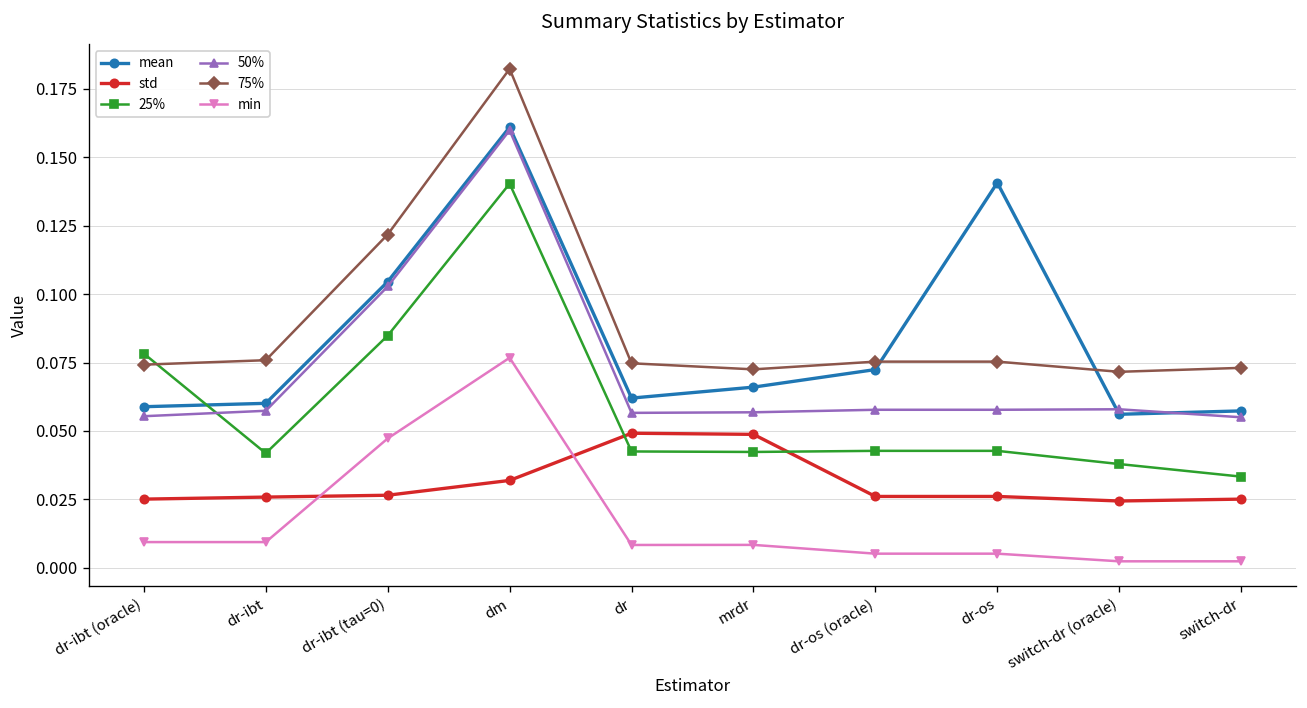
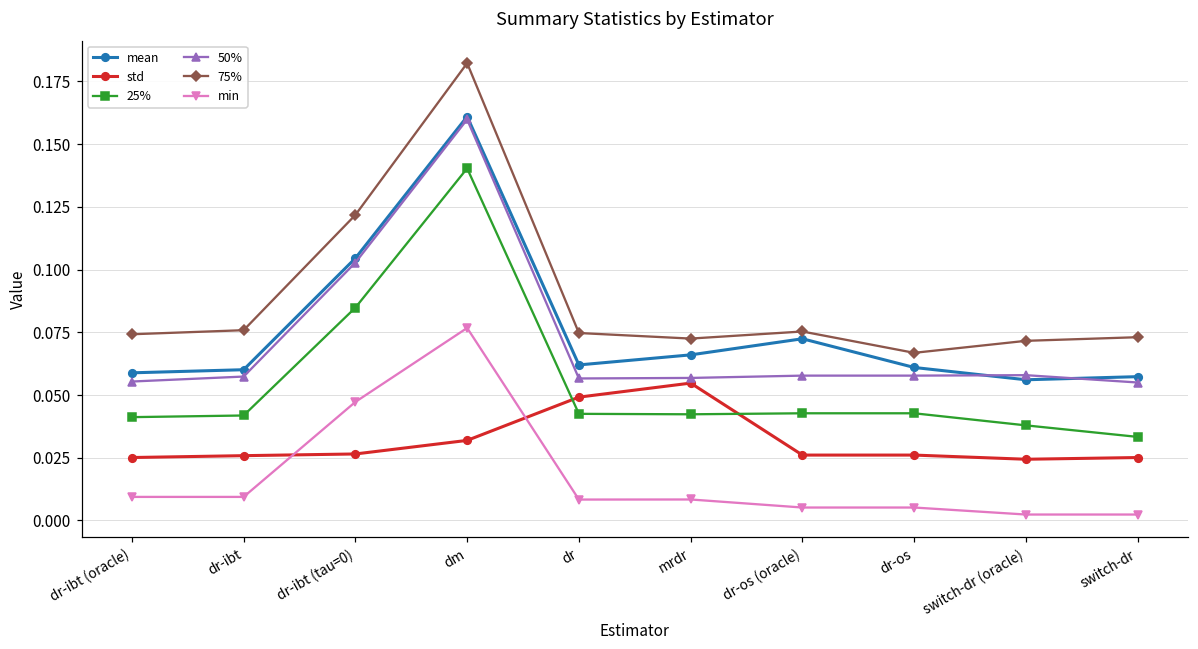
  {
    "mean": {
      "dr-ibt (oracle)": 0.059,
      "dr-ibt": 0.060,
      "dr-ibt (tau=0)": 0.105,
      "dm": 0.161,
      "dr": 0.062,
      "mrdr": 0.066,
      "dr-os (oracle)": 0.072,
-     "dr-os": 0.141,
+     "dr-os": 0.061,
      "switch-dr (oracle)": 0.056,
      "switch-dr": 0.057
    },
    "std": {
      "dr-ibt (oracle)": 0.025,
      "dr-ibt": 0.026,
      "dr-ibt (tau=0)": 0.027,
      "dm": 0.032,
      "dr": 0.049,
-     "mrdr": 0.049,
+     "mrdr": 0.055,
      "dr-os (oracle)": 0.026,
      "dr-os": 0.026,
      "switch-dr (oracle)": 0.024,
      "switch-dr": 0.025
    },
    "25%": {
-     "dr-ibt (oracle)": 0.078,
+     "dr-ibt (oracle)": 0.041,
      "dr-ibt": 0.042,
      "dr-ibt (tau=0)": 0.085,
      "dm": 0.140,
      "dr": 0.043,
      "mrdr": 0.042,
      "dr-os (oracle)": 0.043,
      "dr-os": 0.043,
      "switch-dr (oracle)": 0.038,
      "switch-dr": 0.033
    },
    "50%": {
      "dr-ibt (oracle)": 0.055,
      "dr-ibt": 0.057,
      "dr-ibt (tau=0)": 0.103,
      "dm": 0.160,
      "dr": 0.057,
      "mrdr": 0.057,
      "dr-os (oracle)": 0.058,
      "dr-os": 0.058,
      "switch-dr (oracle)": 0.058,
      "switch-dr": 0.055
    },
    "75%": {
      "dr-ibt (oracle)": 0.074,
      "dr-ibt": 0.076,
      "dr-ibt (tau=0)": 0.122,
      "dm": 0.182,
      "dr": 0.075,
      "mrdr": 0.073,
      "dr-os (oracle)": 0.075,
-     "dr-os": 0.075,
+     "dr-os": 0.067,
      "switch-dr (oracle)": 0.072,
      "switch-dr": 0.073
    },
    "min": {
      "dr-ibt (oracle)": 0.009,
      "dr-ibt": 0.009,
      "dr-ibt (tau=0)": 0.047,
      "dm": 0.077,
      "dr": 0.008,
      "mrdr": 0.008,
      "dr-os (oracle)": 0.005,
      "dr-os": 0.005,
      "switch-dr (oracle)": 0.002,
      "switch-dr": 0.002
    }
  }
